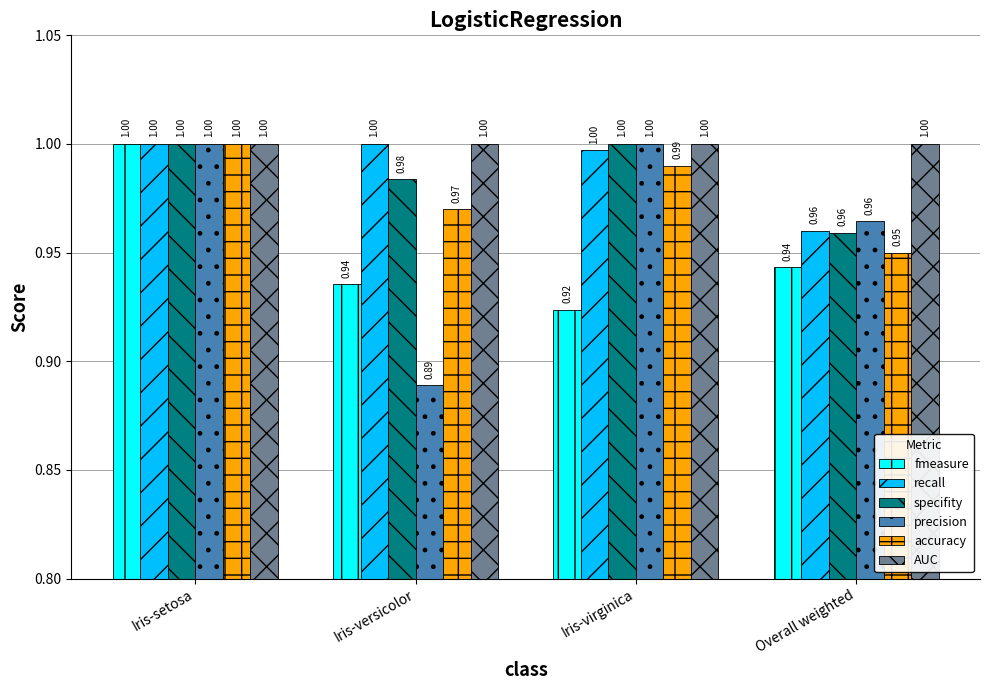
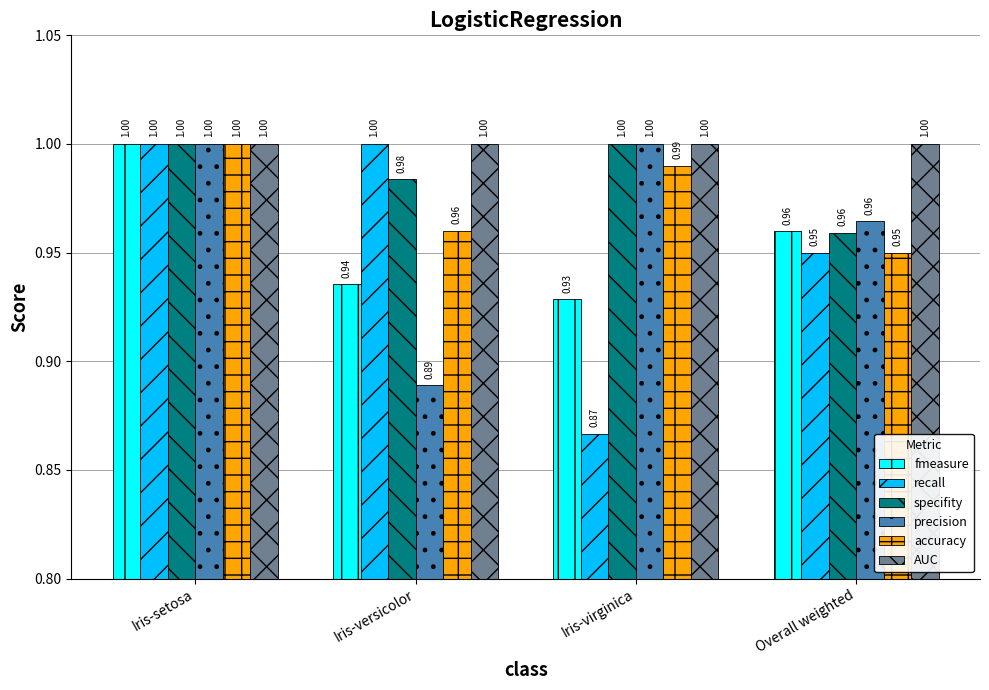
  {
    "fmeasure": {
      "Iris-setosa": 1.00,
      "Iris-versicolor": 0.94,
-     "Iris-virginica": 0.92,
-     "Overall weighted": 0.94
+     "Iris-virginica": 0.93,
+     "Overall weighted": 0.96
    },
    "recall": {
      "Iris-setosa": 1.00,
      "Iris-versicolor": 1.00,
-     "Iris-virginica": 1.00,
-     "Overall weighted": 0.96
+     "Iris-virginica": 0.87,
+     "Overall weighted": 0.95
    },
    "specifity": {
      "Iris-setosa": 1.00,
      "Iris-versicolor": 0.98,
      "Iris-virginica": 1.00,
      "Overall weighted": 0.96
    },
    "accuracy": {
      "Iris-setosa": 1.00,
-     "Iris-versicolor": 0.97,
+     "Iris-versicolor": 0.96,
      "Iris-virginica": 0.99,
      "Overall weighted": 0.95
    }
  }
